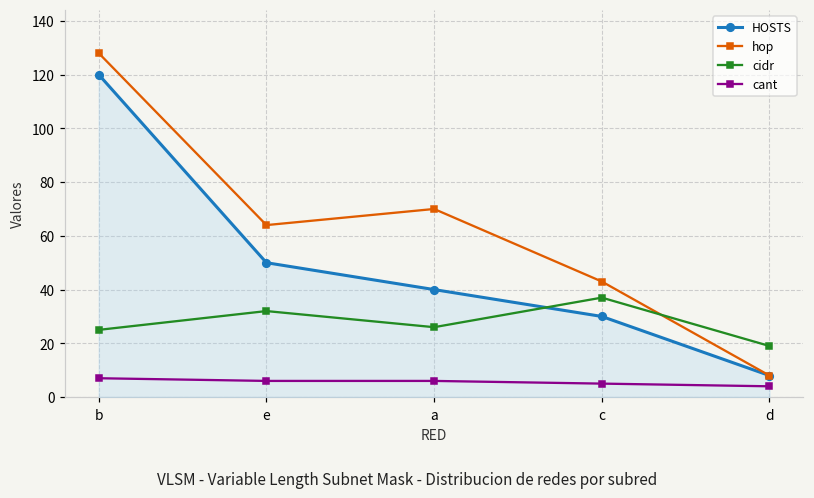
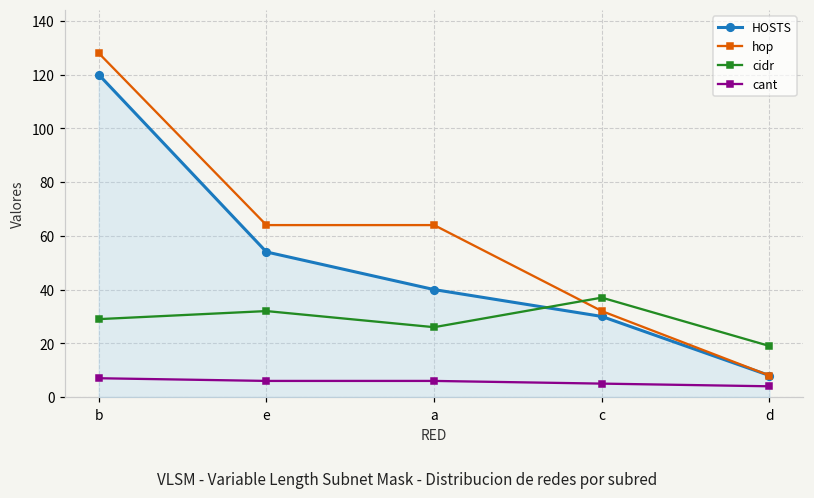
  {
    "HOSTS": {
      "b": 120,
-     "e": 50,
+     "e": 54,
      "a": 40,
      "c": 30
    },
    "hop": {
      "b": 128,
      "e": 64,
-     "a": 70,
-     "c": 43
+     "a": 64,
+     "c": 32
    },
    "cidr": {
-     "b": 25,
+     "b": 29,
      "e": 32,
      "a": 26,
      "c": 37,
      "d": 19
    },
    "cant": {
      "b": 7,
      "e": 6,
      "a": 6,
      "c": 5,
      "d": 4
    }
  }
